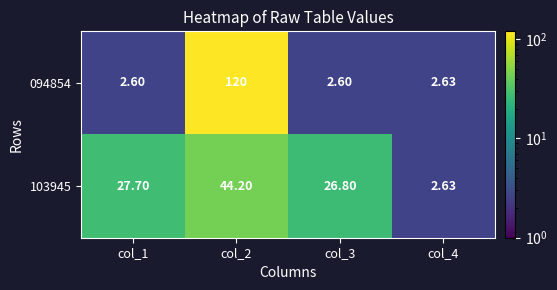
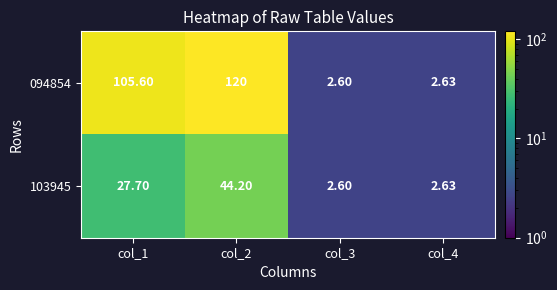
  {
    "094854": {
-     "col_1": 2.60,
+     "col_1": 105.60,
      "col_2": 120,
      "col_3": 2.60,
      "col_4": 2.63
    },
    "103945": {
      "col_1": 27.70,
      "col_2": 44.20,
-     "col_3": 26.80,
+     "col_3": 2.60,
      "col_4": 2.63
    }
  }
